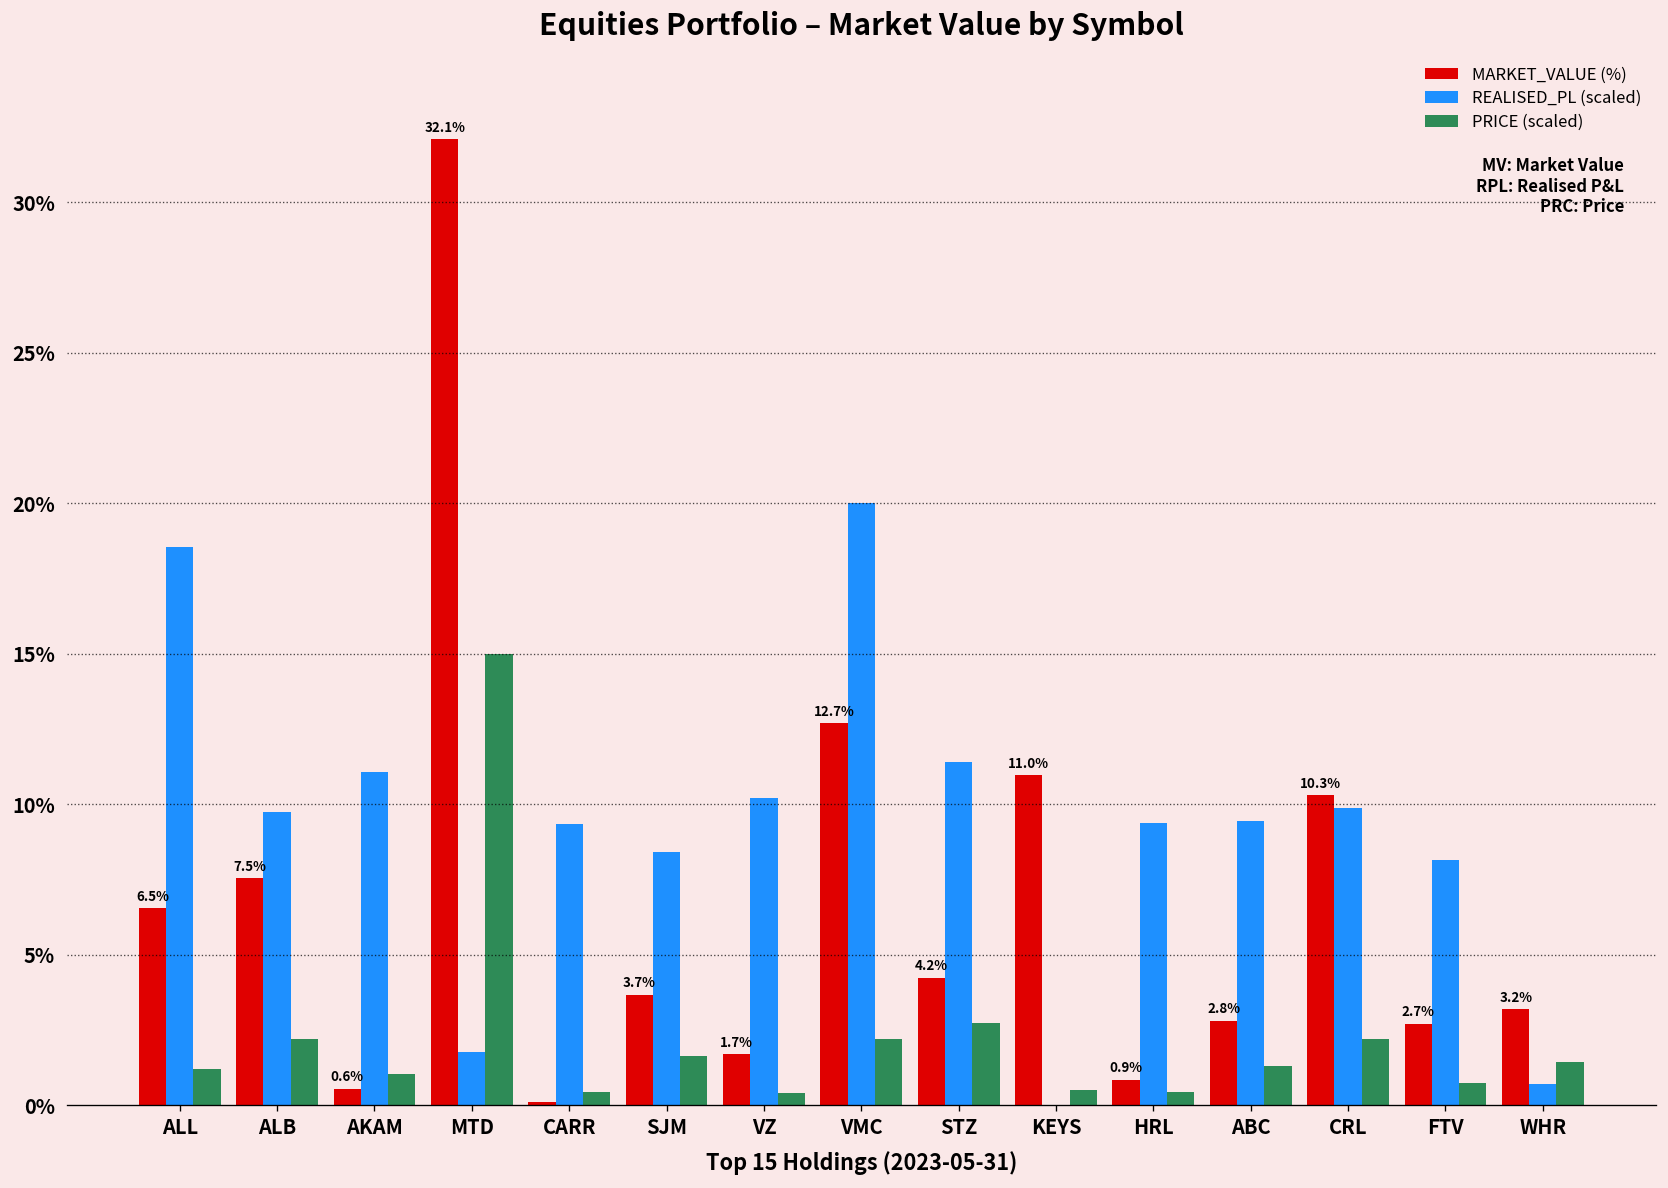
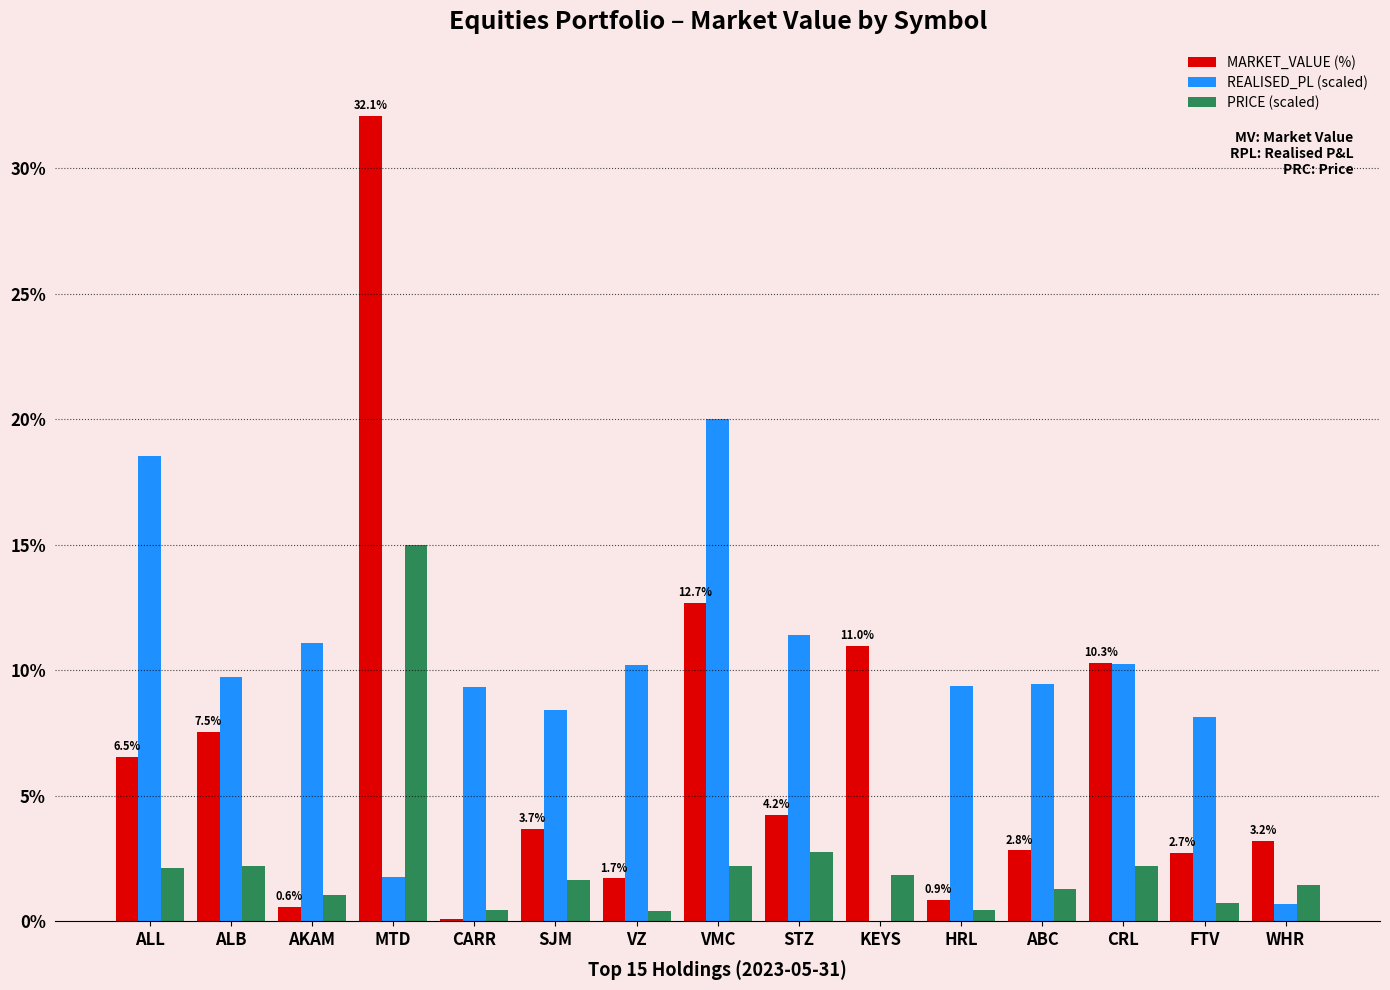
  {
    "MARKET_VALUE (%)": {
      "ALL": "6.5%",
      "ALB": "7.5%",
      "AKAM": "0.6%",
      "MTD": "32.1%",
      "SJM": "3.7%",
      "VZ": "1.7%",
      "VMC": "12.7%",
      "STZ": "4.2%",
      "KEYS": "11.0%",
      "HRL": "0.9%",
      "ABC": "2.8%",
      "CRL": "10.3%",
      "FTV": "2.7%",
      "WHR": "3.2%"
    },
    "REALISED_PL (scaled)": {
      "ALL": "18.5%",
      "ALB": "9.7%",
      "AKAM": "11.1%",
      "MTD": "1.8%",
      "CARR": "9.3%",
      "SJM": "8.4%",
      "VZ": "10.2%",
      "VMC": "20.0%",
      "STZ": "11.4%",
      "KEYS": "0.0%",
      "HRL": "9.4%",
      "ABC": "9.5%",
-     "CRL": "9.9%",
+     "CRL": "10.2%",
      "FTV": "8.2%",
      "WHR": "0.7%"
    },
    "PRICE (scaled)": {
-     "ALL": "1.2%",
+     "ALL": "2.1%",
      "ALB": "2.2%",
      "AKAM": "1.0%",
      "MTD": "15.0%",
      "CARR": "0.5%",
      "VZ": "0.4%",
      "VMC": "2.2%",
      "STZ": "2.7%",
-     "KEYS": "0.5%",
+     "KEYS": "1.8%",
      "HRL": "0.4%",
      "ABC": "1.3%",
      "CRL": "2.2%",
      "FTV": "0.7%",
      "WHR": "1.4%"
    }
  }
